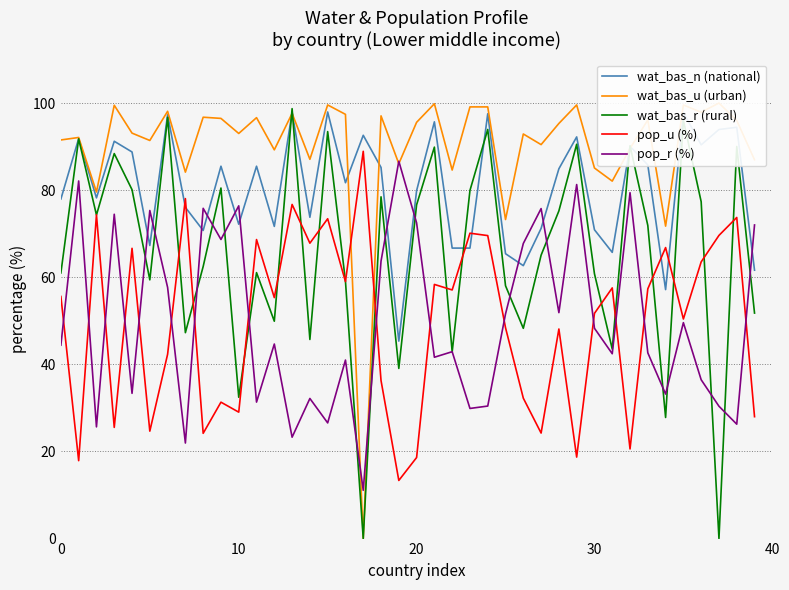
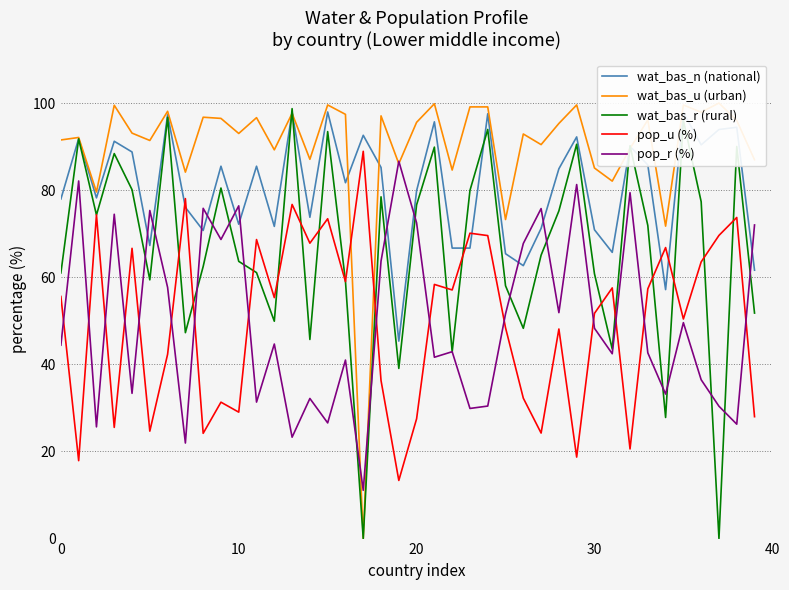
  {
    "wat_bas_n (national)": {
      "0": 78,
      "10": 72,
      "20": 80,
      "30": 71
    },
    "wat_bas_u (urban)": {
      "0": 92,
      "10": 93,
      "20": 96,
      "30": 85
    },
    "wat_bas_r (rural)": {
      "0": 61,
-     "10": 32,
+     "10": 64,
      "20": 77,
      "30": 61
    },
    "pop_u (%)": {
      "0": 56,
      "10": 29,
-     "20": 19,
+     "20": 28,
      "30": 52
    },
    "pop_r (%)": {
      "0": 44,
      "10": 76,
      "20": 72,
      "30": 48
    }
  }
